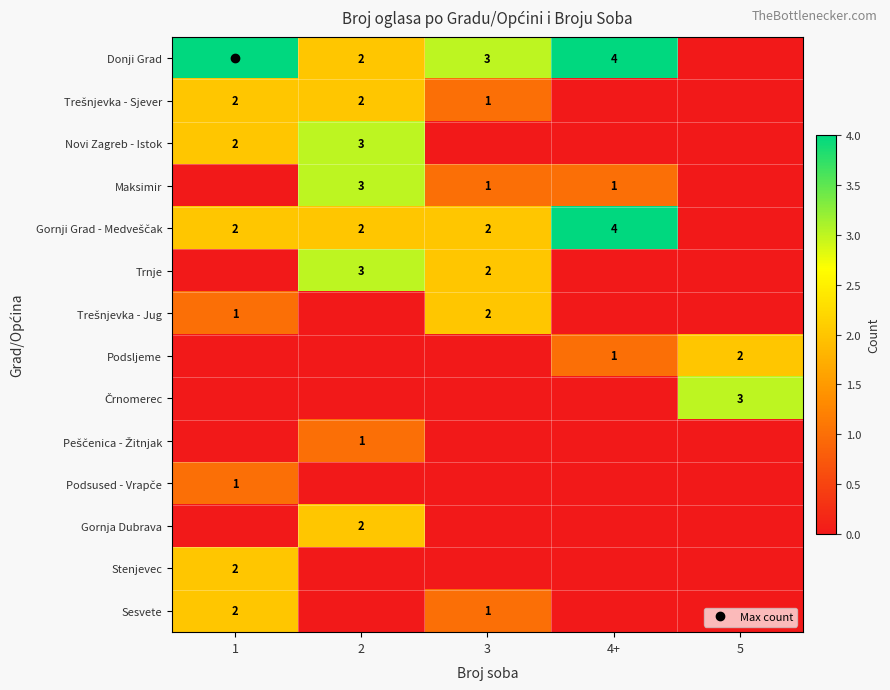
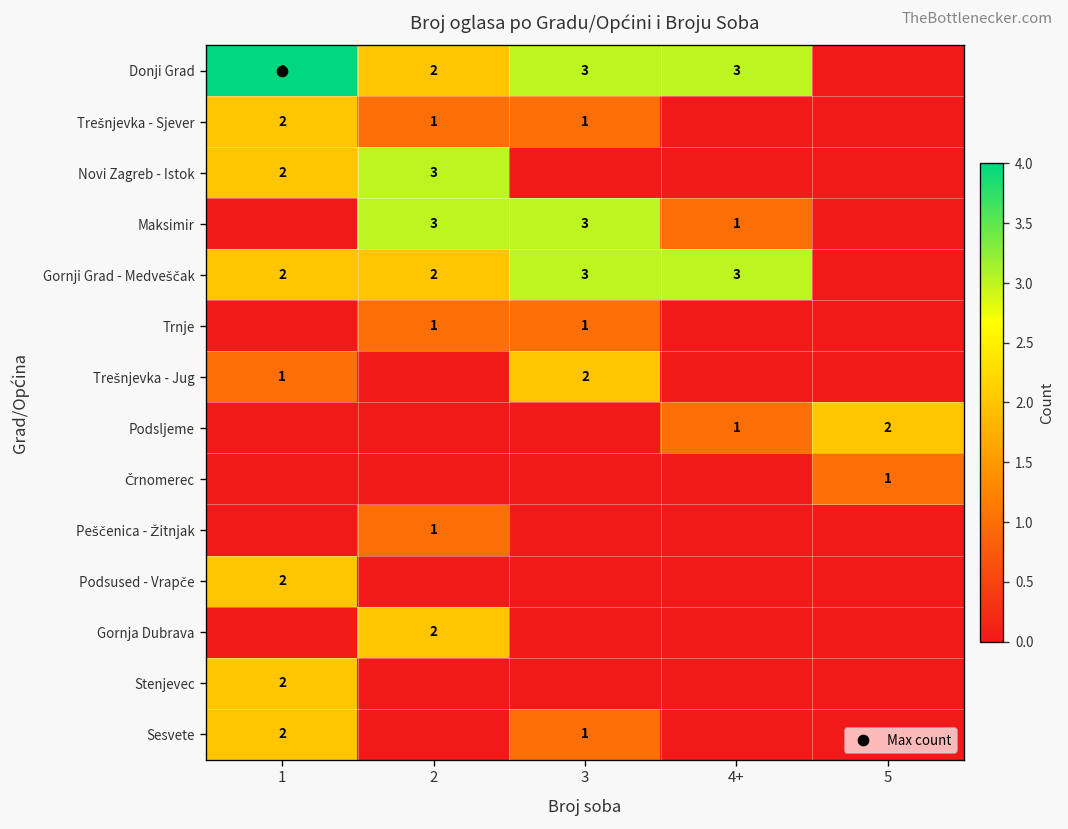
  {
    "Donji Grad": {
      "2": 2,
      "3": 3,
-     "4+": 4
+     "4+": 3
    },
    "Trešnjevka - Sjever": {
      "1": 2,
-     "2": 2,
+     "2": 1,
      "3": 1
    },
    "Novi Zagreb - Istok": {
      "1": 2,
      "2": 3
    },
    "Maksimir": {
      "2": 3,
-     "3": 1,
+     "3": 3,
      "4+": 1
    },
    "Gornji Grad - Medveščak": {
      "1": 2,
      "2": 2,
-     "3": 2,
-     "4+": 4
+     "3": 3,
+     "4+": 3
    },
    "Trnje": {
-     "2": 3,
-     "3": 2
+     "2": 1,
+     "3": 1
    },
    "Trešnjevka - Jug": {
      "1": 1,
      "3": 2
    },
    "Podsljeme": {
      "4+": 1,
      "5": 2
    },
    "Črnomerec": {
-     "5": 3
+     "5": 1
    },
    "Peščenica - Žitnjak": {
      "2": 1
    },
    "Podsused - Vrapče": {
-     "1": 1
+     "1": 2
    },
    "Gornja Dubrava": {
      "2": 2
    },
    "Stenjevec": {
      "1": 2
    },
    "Sesvete": {
      "1": 2,
      "3": 1
    }
  }
